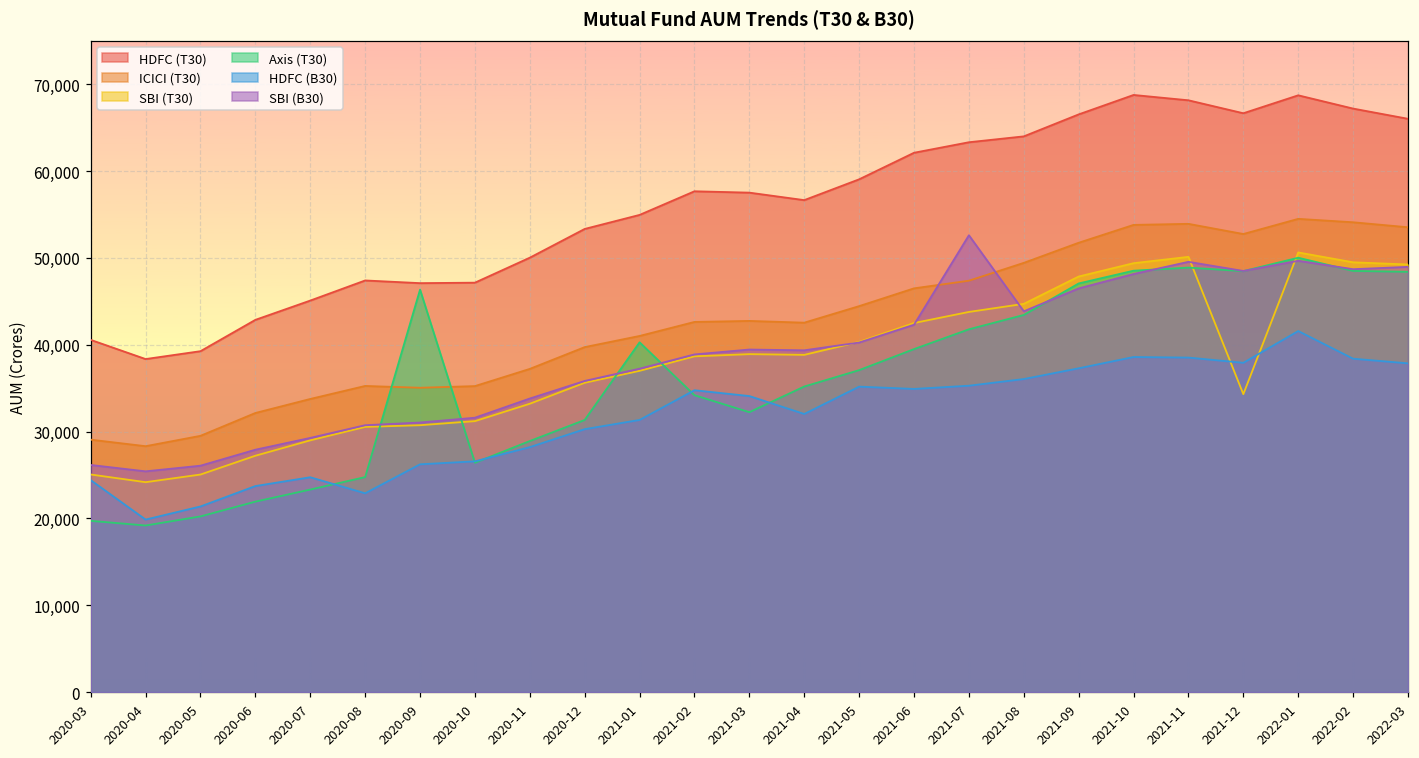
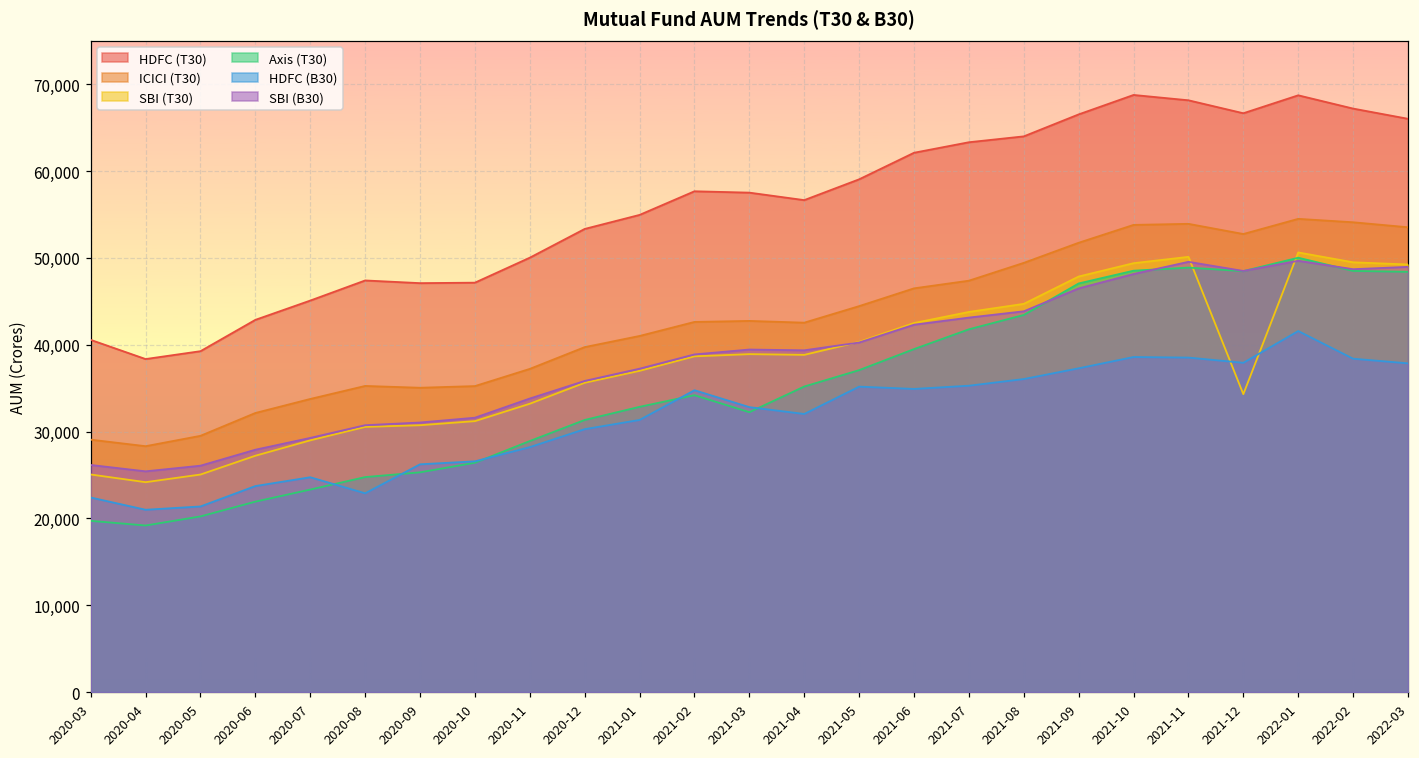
  {
    "SBI (T30)": {
      "2020-03": "25,000",
      "2020-04": "24,000",
      "2020-05": "25,000",
      "2020-06": "27,000",
      "2020-10": "31,000",
      "2020-11": "33,000",
      "2021-03": "39,000",
      "2021-04": "39,000",
      "2021-07": "44,000",
      "2021-08": "45,000",
      "2021-09": "48,000",
      "2021-10": "49,000",
      "2021-11": "50,000",
      "2021-12": "34,000",
      "2022-01": "51,000",
      "2022-02": "49,000"
    },
    "Axis (T30)": {
      "2020-03": "20,000",
      "2020-04": "19,000",
      "2020-05": "20,000",
      "2020-06": "22,000",
      "2020-07": "23,000",
      "2020-08": "25,000",
-     "2020-09": "46,000",
+     "2020-09": "25,000",
      "2020-11": "29,000",
      "2020-12": "31,000",
-     "2021-01": "40,000",
+     "2021-01": "33,000",
      "2021-02": "34,000",
      "2021-03": "32,000",
      "2021-04": "35,000",
      "2021-05": "37,000",
      "2021-06": "39,000",
      "2021-07": "42,000",
      "2021-08": "43,000",
      "2021-09": "47,000",
      "2021-10": "49,000",
      "2021-11": "49,000",
      "2022-01": "50,000",
      "2022-03": "48,000"
    },
    "HDFC (B30)": {
-     "2020-03": "24,000",
-     "2020-04": "20,000",
+     "2020-03": "22,000",
+     "2020-04": "21,000",
      "2020-05": "21,000",
      "2020-06": "24,000",
      "2020-07": "25,000",
      "2020-08": "23,000",
      "2020-09": "26,000",
      "2020-11": "28,000",
      "2020-12": "30,000",
      "2021-01": "31,000",
      "2021-02": "35,000",
-     "2021-03": "34,000",
+     "2021-03": "33,000",
      "2021-04": "32,000",
      "2021-05": "35,000",
      "2021-06": "35,000",
      "2021-07": "35,000",
      "2021-08": "36,000",
      "2021-09": "37,000",
      "2021-10": "39,000",
      "2021-11": "39,000",
      "2021-12": "38,000",
      "2022-01": "42,000",
      "2022-02": "38,000",
      "2022-03": "38,000"
    },
    "SBI (B30)": {
      "2020-03": "26,000",
      "2020-04": "25,000",
      "2020-05": "26,000",
      "2020-06": "28,000",
      "2020-10": "32,000",
      "2020-11": "34,000",
      "2021-03": "39,000",
      "2021-04": "39,000",
-     "2021-07": "53,000",
+     "2021-07": "43,000",
      "2021-08": "44,000",
      "2021-09": "46,000",
      "2021-10": "48,000",
      "2021-11": "50,000",
      "2022-01": "50,000"
    }
  }
